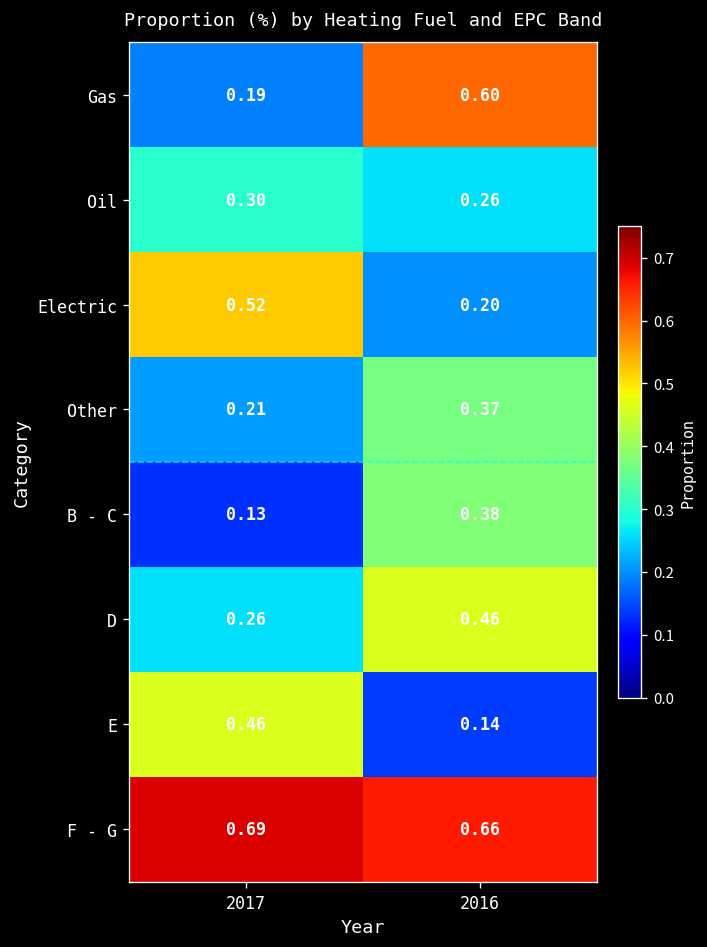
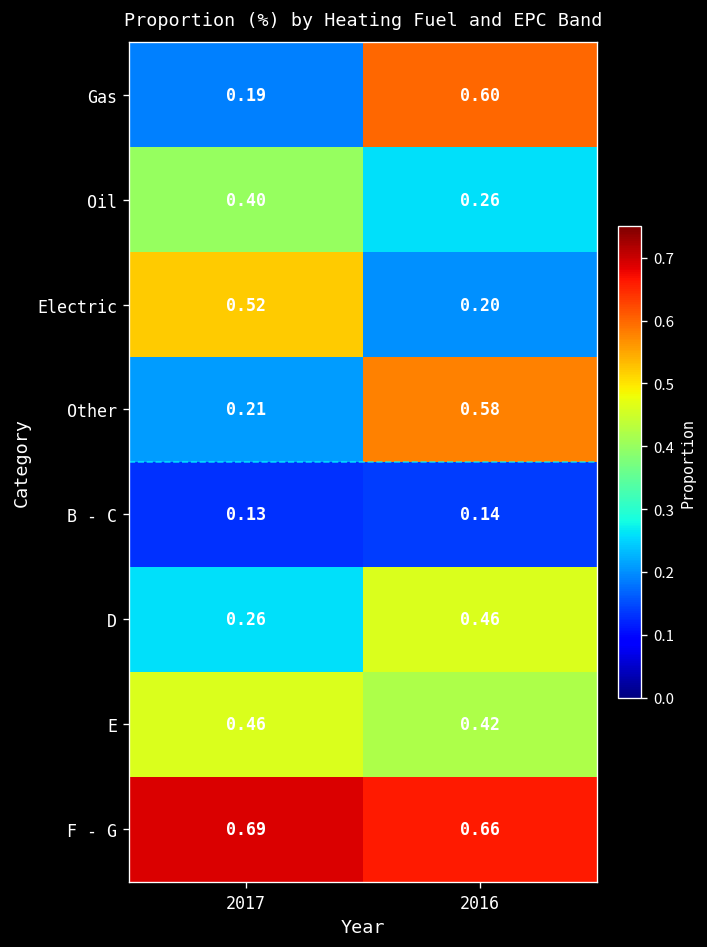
  {
    "Gas": {
      "2017": 0.19,
      "2016": 0.60
    },
    "Oil": {
-     "2017": 0.30,
+     "2017": 0.40,
      "2016": 0.26
    },
    "Electric": {
      "2017": 0.52,
      "2016": 0.20
    },
    "Other": {
      "2017": 0.21,
-     "2016": 0.37
+     "2016": 0.58
    },
    "B - C": {
      "2017": 0.13,
-     "2016": 0.38
+     "2016": 0.14
    },
    "D": {
      "2017": 0.26,
      "2016": 0.46
    },
    "E": {
      "2017": 0.46,
-     "2016": 0.14
+     "2016": 0.42
    },
    "F - G": {
      "2017": 0.69,
      "2016": 0.66
    }
  }
